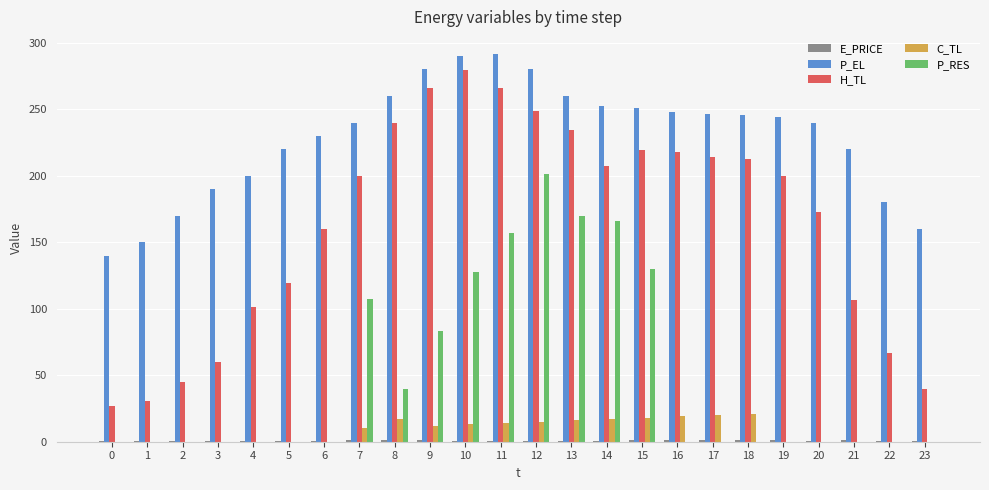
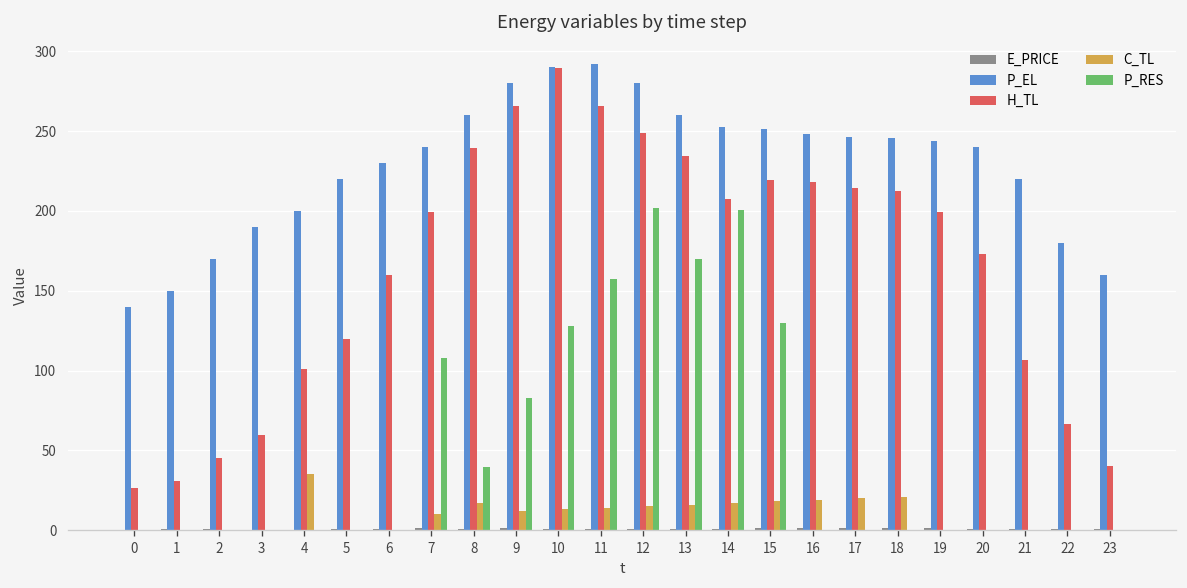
  {
    "P_EL": {
      "0": 140,
      "1": 150,
      "2": 170,
      "3": 190,
      "4": 200,
      "5": 220,
      "6": 230,
      "7": 240,
      "8": 260,
      "9": 280,
      "10": 290,
      "11": 292,
      "12": 280,
      "13": 260,
      "14": 252,
      "15": 251,
      "16": 248,
      "17": 246,
      "18": 246,
      "19": 244,
      "20": 240,
      "21": 220,
      "22": 180,
      "23": 160
    },
    "H_TL": {
      "0": 27,
      "1": 31,
      "2": 45,
      "3": 60,
      "4": 101,
      "5": 120,
      "6": 160,
      "7": 200,
      "8": 239,
      "9": 266,
-     "10": 279,
+     "10": 290,
      "11": 266,
      "12": 249,
      "13": 234,
      "14": 208,
      "15": 219,
      "16": 218,
      "17": 214,
      "18": 213,
      "19": 200,
      "20": 173,
      "21": 106,
      "22": 67,
      "23": 40
    },
    "C_TL": {
      "0": 0,
      "1": 0,
      "2": 0,
      "3": 0,
-     "4": 0,
+     "4": 35,
      "5": 0,
      "6": 0,
      "7": 10,
      "8": 17,
      "9": 12,
      "10": 13,
      "11": 14,
      "12": 15,
      "13": 16,
      "14": 17,
      "15": 18,
      "16": 19,
      "17": 20,
      "18": 21,
      "19": 0,
      "20": 0,
      "21": 0,
      "22": 0,
      "23": 0
    },
    "P_RES": {
      "0": 0,
      "1": 0,
      "2": 0,
      "3": 0,
      "4": 0,
      "5": 0,
      "6": 0,
      "7": 108,
      "8": 39,
      "9": 83,
      "10": 128,
      "11": 157,
      "12": 202,
      "13": 170,
-     "14": 166,
+     "14": 200,
      "15": 130,
      "16": 0,
      "17": 0,
      "18": 0,
      "19": 0,
      "20": 0,
      "21": 0,
      "22": 0,
      "23": 0
    }
  }
